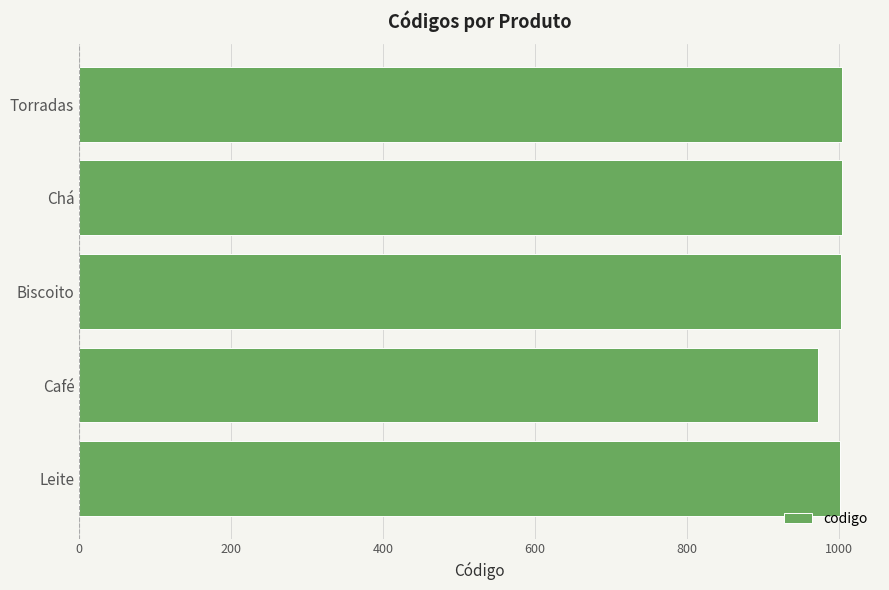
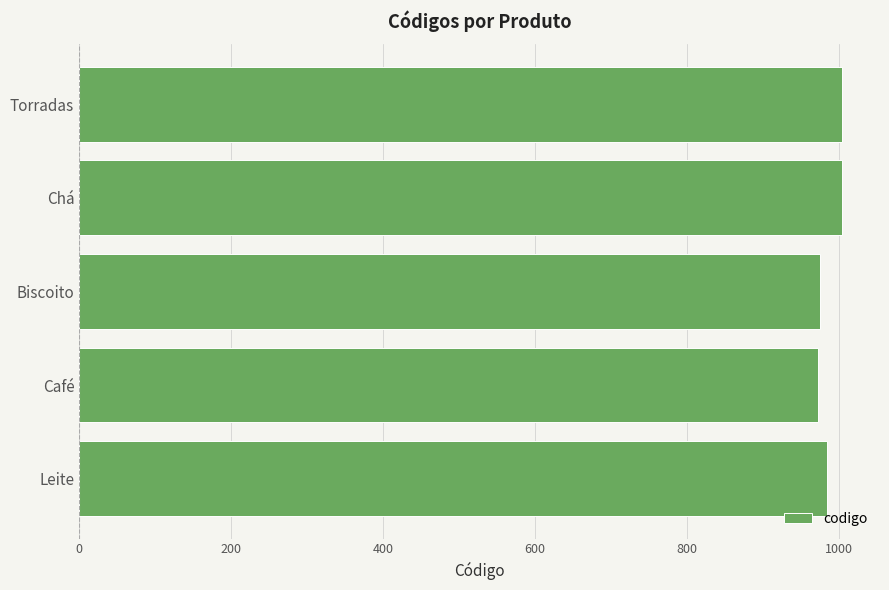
  {
    "Torradas": 1000,
    "Chá": 1000,
-   "Biscoito": 1000,
+   "Biscoito": 980,
    "Café": 970,
-   "Leite": 1000
+   "Leite": 990
  }
